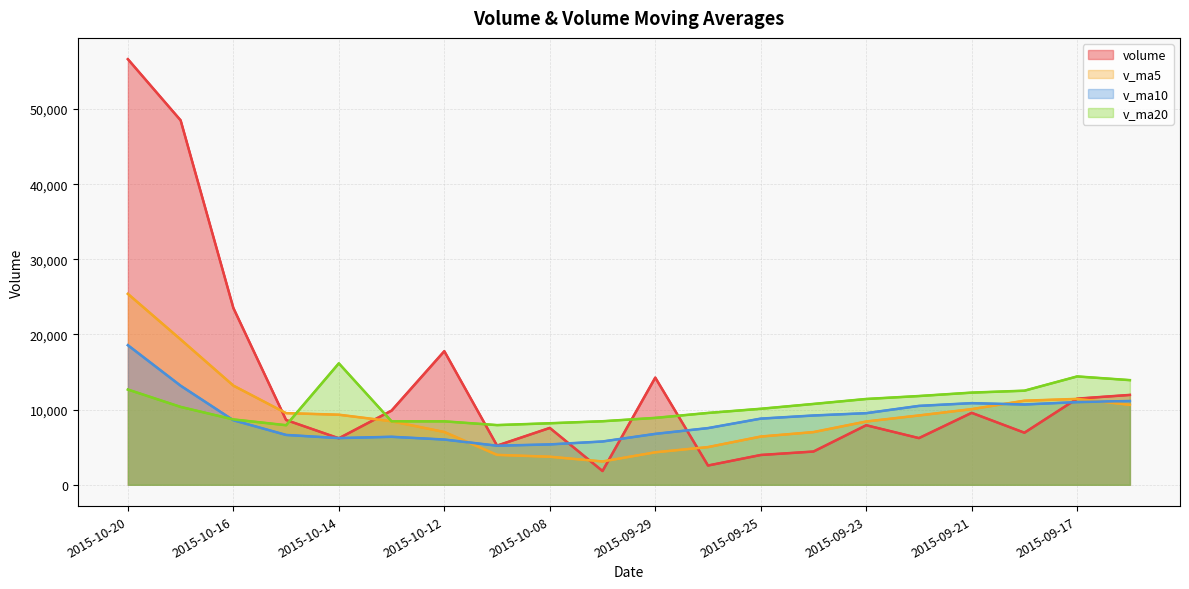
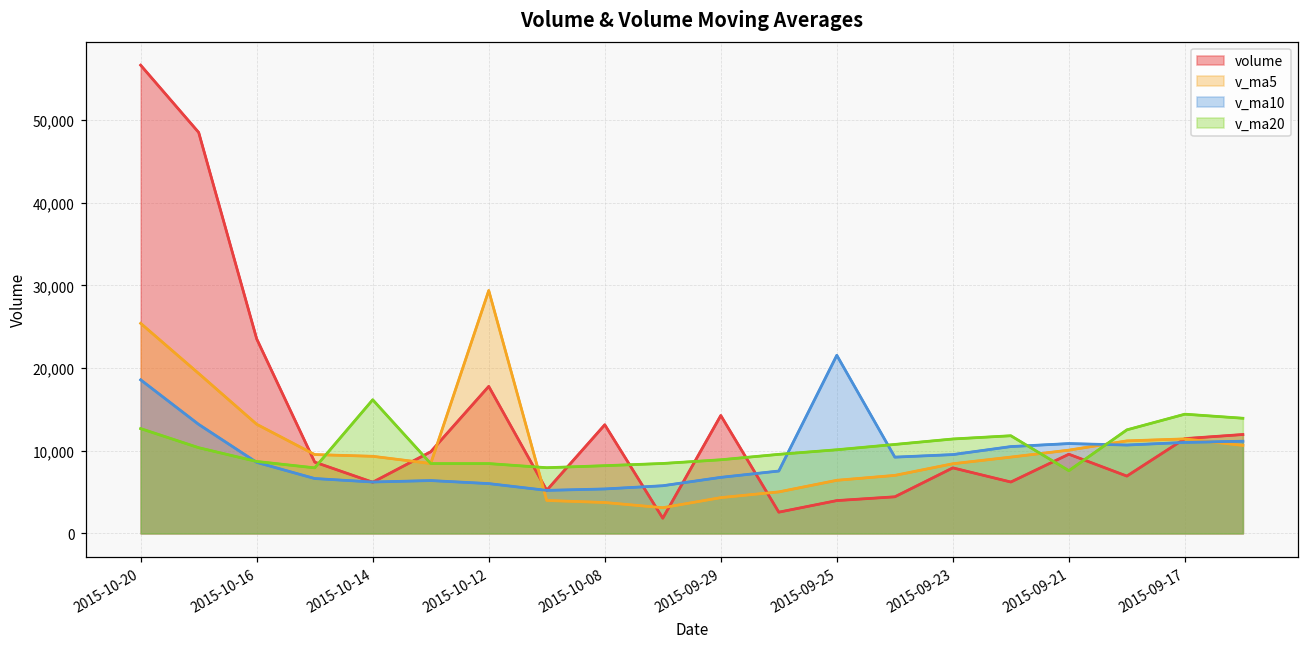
  {
    "volume": {
      "2015-10-20": "57,000",
      "2015-10-16": "24,000",
      "2015-10-12": "18,000",
-     "2015-10-08": "8,000",
+     "2015-10-08": "13,000",
      "2015-09-29": "14,000",
      "2015-09-25": "4,000",
      "2015-09-23": "8,000",
      "2015-09-21": "10,000"
    },
    "v_ma5": {
      "2015-10-20": "25,000",
      "2015-10-16": "13,000",
      "2015-10-14": "9,000",
-     "2015-10-12": "7,000",
+     "2015-10-12": "29,000",
      "2015-10-08": "4,000",
      "2015-09-29": "4,000",
      "2015-09-25": "6,000",
      "2015-09-23": "8,000",
      "2015-09-21": "10,000"
    },
    "v_ma10": {
      "2015-10-20": "19,000",
      "2015-10-12": "6,000",
      "2015-10-08": "5,000",
      "2015-09-29": "7,000",
-     "2015-09-25": "9,000",
+     "2015-09-25": "22,000",
      "2015-09-23": "10,000",
      "2015-09-21": "11,000",
      "2015-09-17": "11,000"
    },
    "v_ma20": {
      "2015-10-20": "13,000",
      "2015-10-14": "16,000",
      "2015-10-12": "8,000",
      "2015-10-08": "8,000",
      "2015-09-29": "9,000",
      "2015-09-25": "10,000",
      "2015-09-23": "11,000",
-     "2015-09-21": "12,000",
+     "2015-09-21": "8,000",
      "2015-09-17": "14,000"
    }
  }
